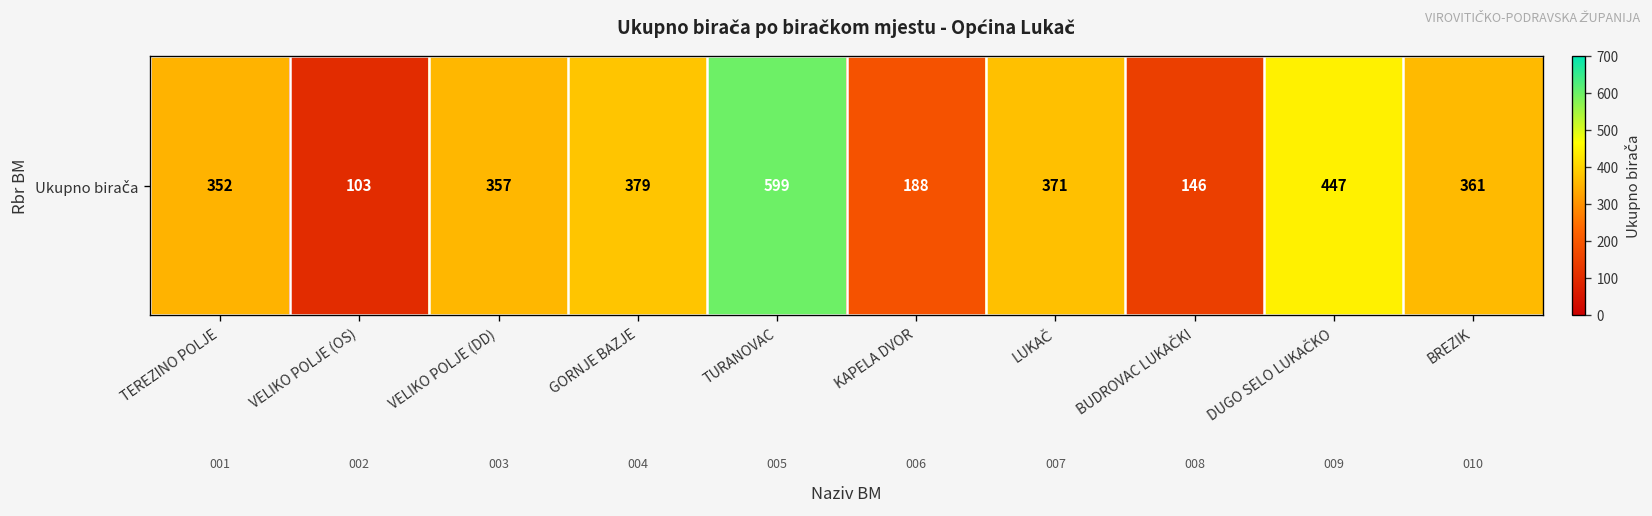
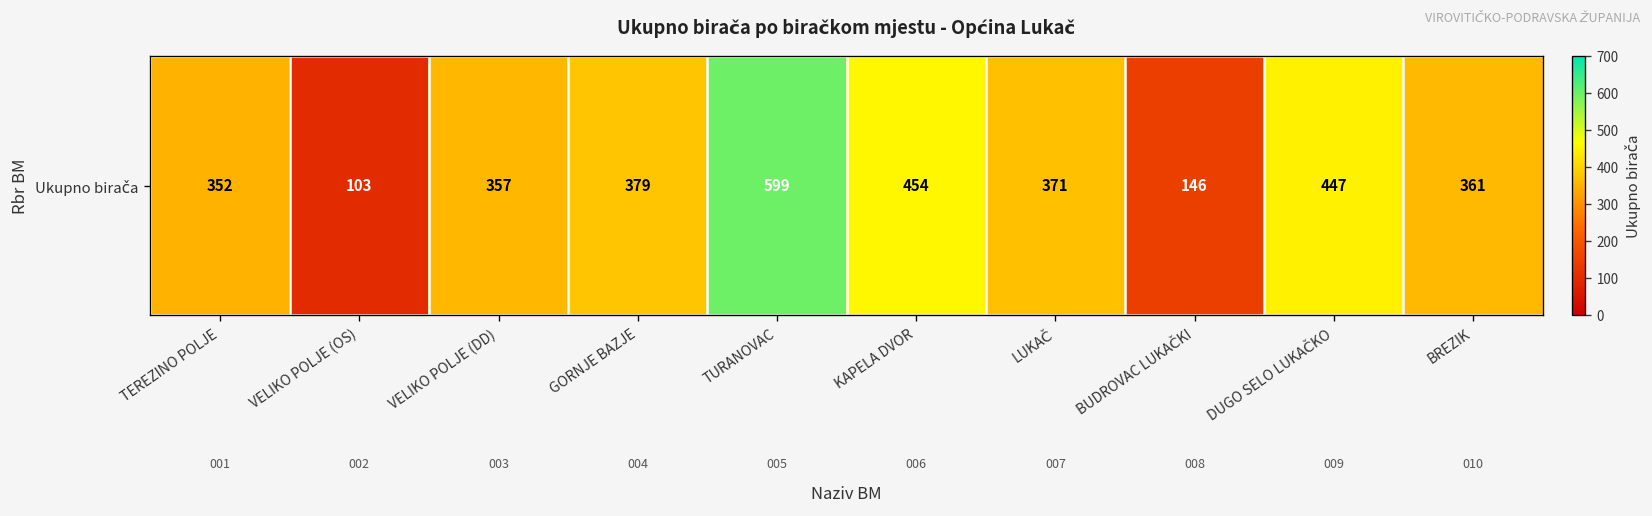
  {
    "Ukupno birača": {
      "TEREZINO POLJE": 352,
      "VELIKO POLJE (OS)": 103,
      "VELIKO POLJE (DD)": 357,
      "GORNJE BAZJE": 379,
      "TURANOVAC": 599,
-     "KAPELA DVOR": 188,
+     "KAPELA DVOR": 454,
      "LUKAČ": 371,
      "BUDROVAC LUKAČKI": 146,
      "DUGO SELO LUKAČKO": 447,
      "BREZIK": 361
    }
  }
